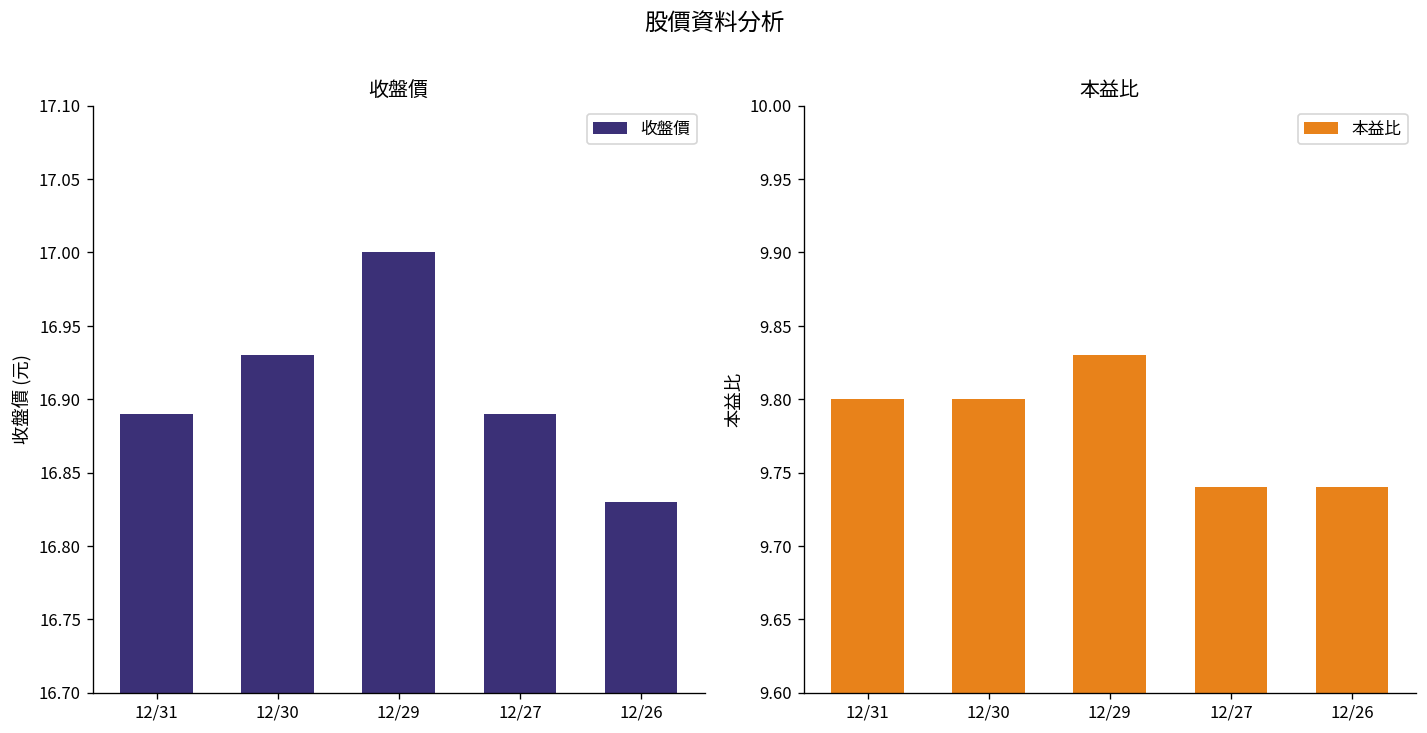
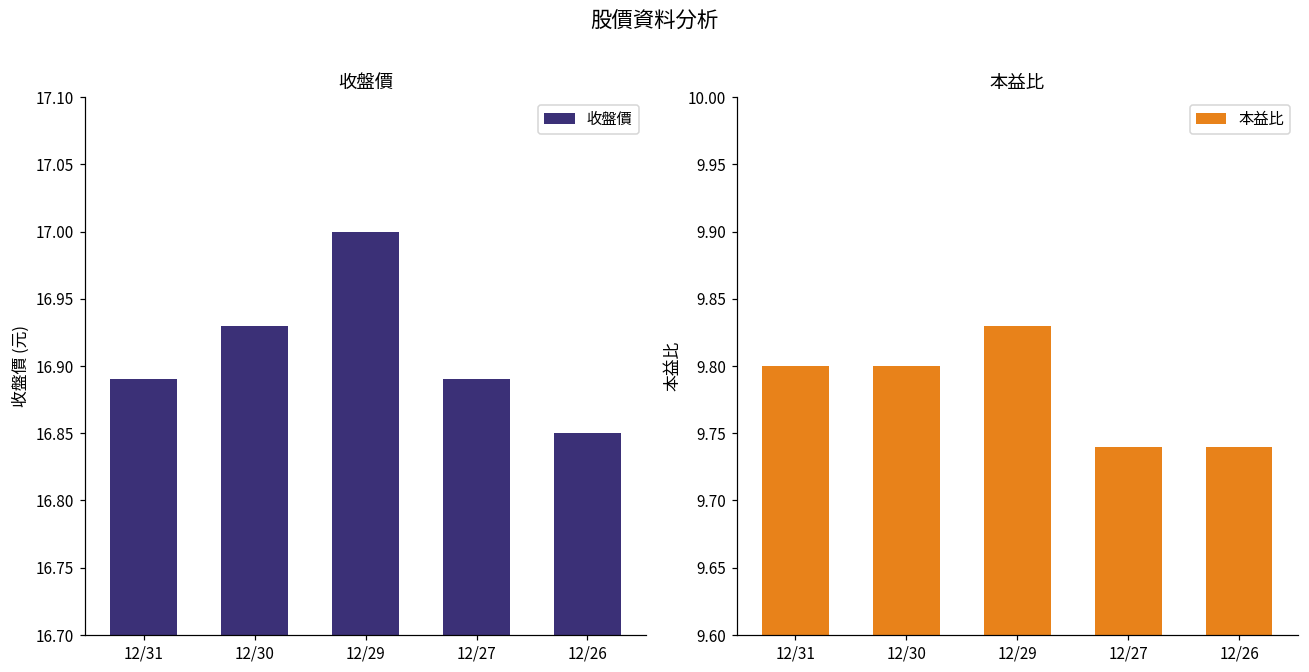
  {
    "收盤價": {
      "12/31": 16.89,
      "12/30": 16.93,
      "12/29": 17.00,
      "12/27": 16.89,
-     "12/26": 16.83
+     "12/26": 16.85
    },
    "本益比": {
      "12/31": 9.800,
      "12/30": 9.800,
      "12/29": 9.830,
      "12/27": 9.740,
      "12/26": 9.740
    }
  }
